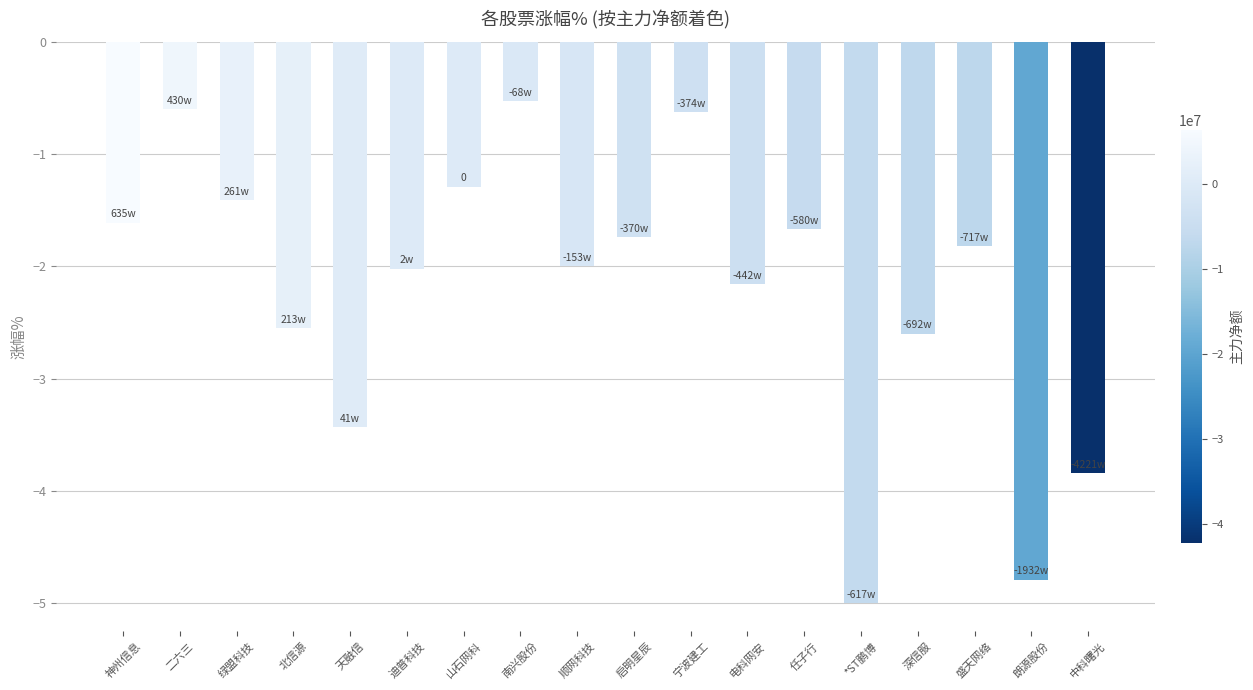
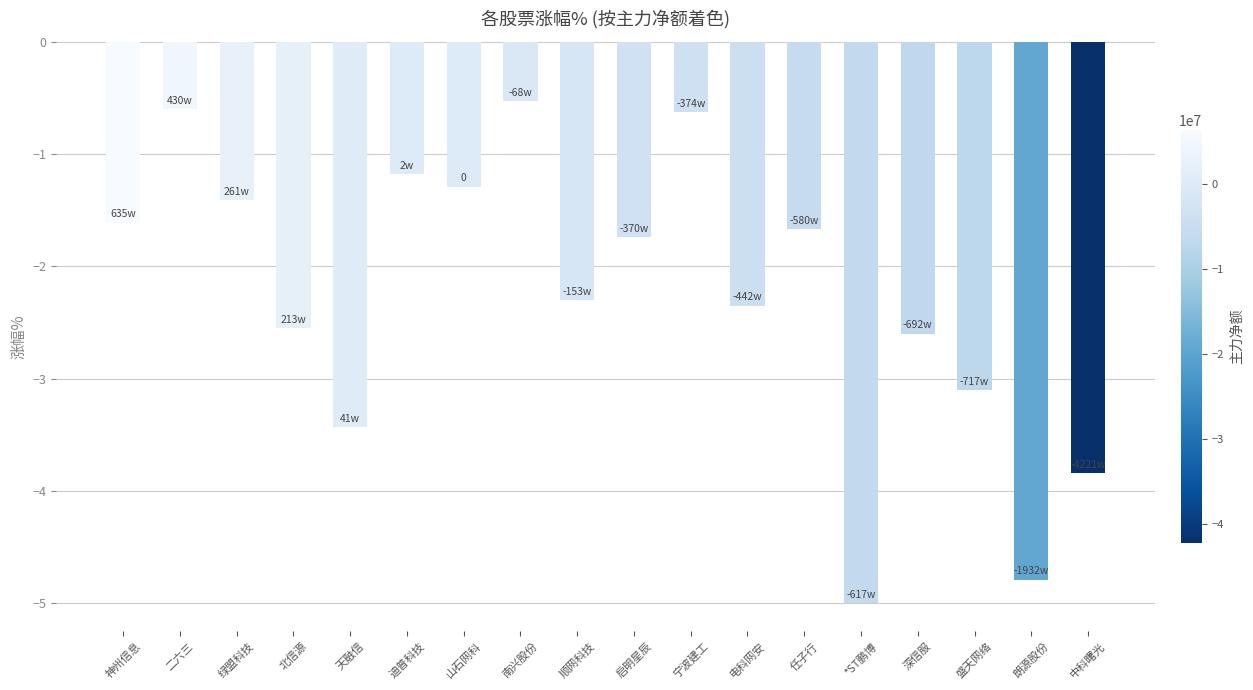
  {
-   "迪普科技": -2.02,
-   "顺网科技": -2.0,
-   "电科网安": -2.16,
-   "盛天网络": -1.82
+   "迪普科技": -1.18,
+   "顺网科技": -2.3,
+   "电科网安": -2.35,
+   "盛天网络": -3.10
  }
